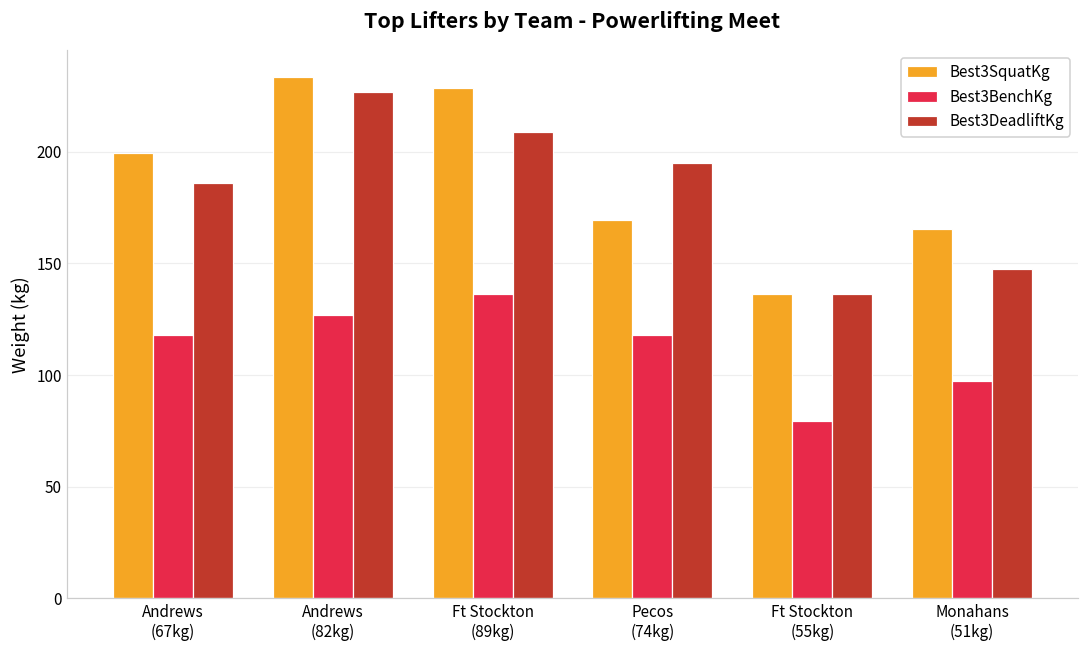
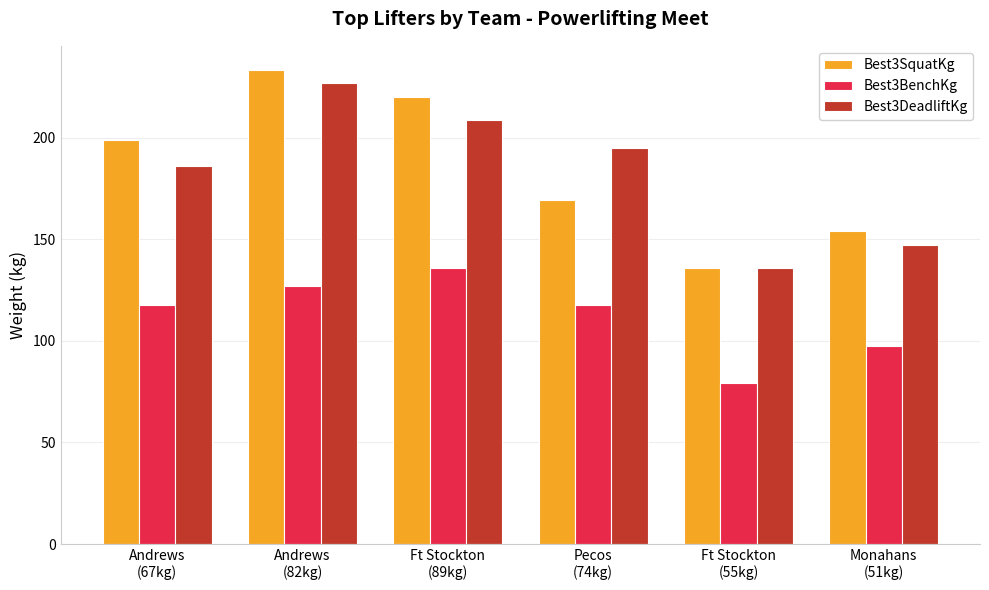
  {
    "Best3SquatKg": {
      "Andrews (67kg)": 199,
      "Andrews (82kg)": 234,
-     "Ft Stockton (89kg)": 229,
+     "Ft Stockton (89kg)": 220,
      "Pecos (74kg)": 169,
      "Ft Stockton (55kg)": 136,
-     "Monahans (51kg)": 166
+     "Monahans (51kg)": 154
    }
  }
